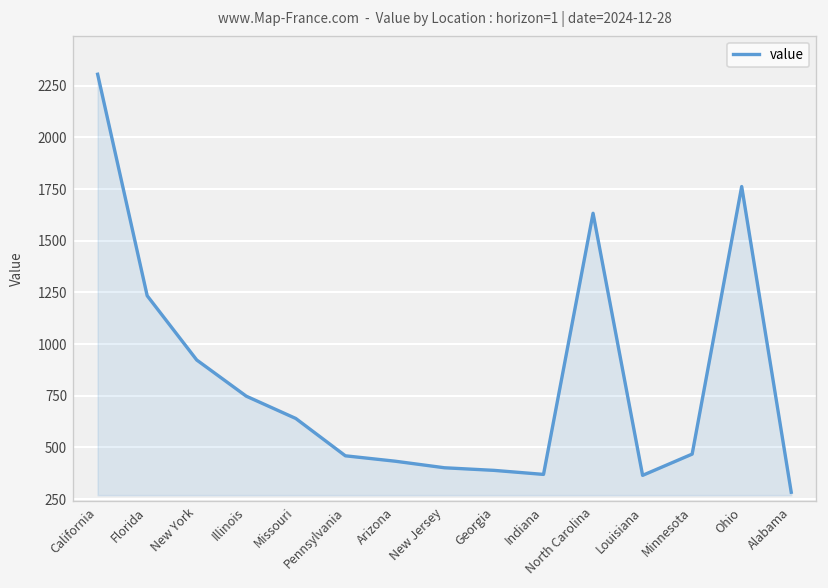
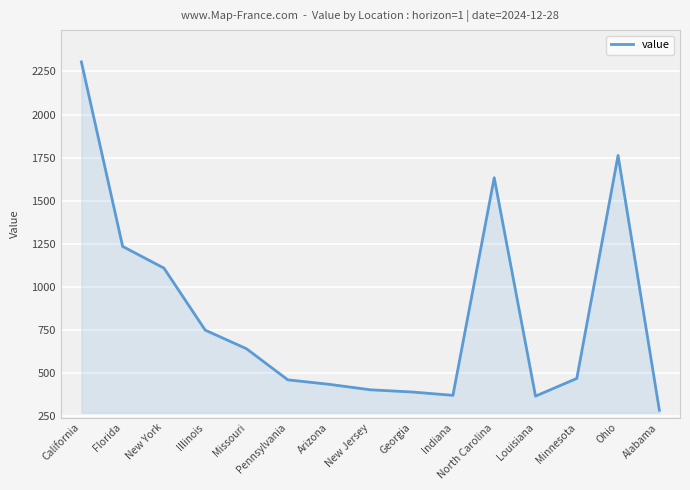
  {
    "California": 2310,
    "Florida": 1230,
-   "New York": 920,
+   "New York": 1110,
    "Illinois": 750,
    "Missouri": 640,
    "Pennsylvania": 460,
    "Arizona": 430,
    "New Jersey": 400,
    "Georgia": 390,
    "Indiana": 370,
    "North Carolina": 1630,
    "Louisiana": 360,
    "Minnesota": 470,
    "Ohio": 1760,
    "Alabama": 280
  }
